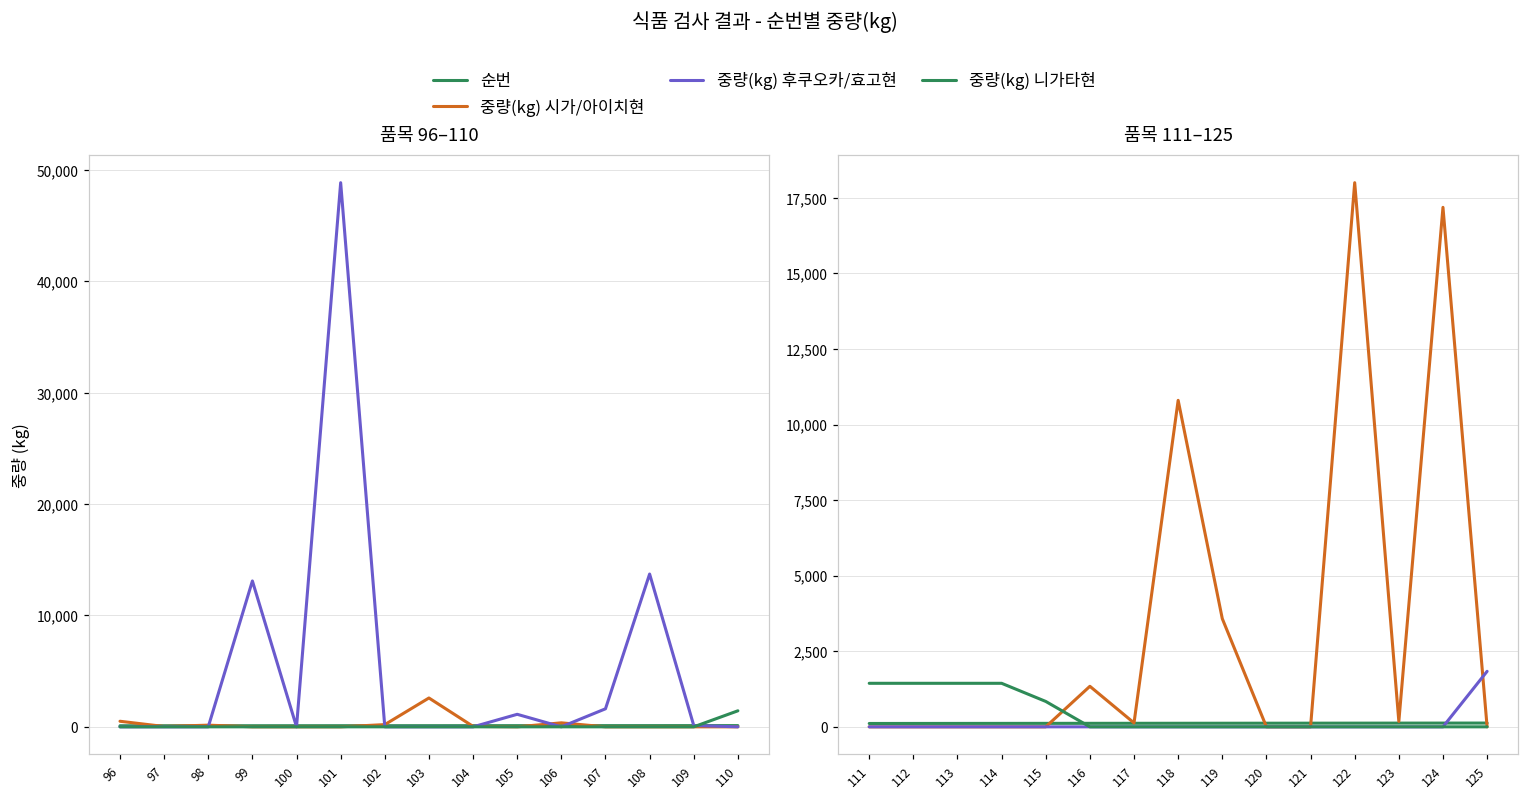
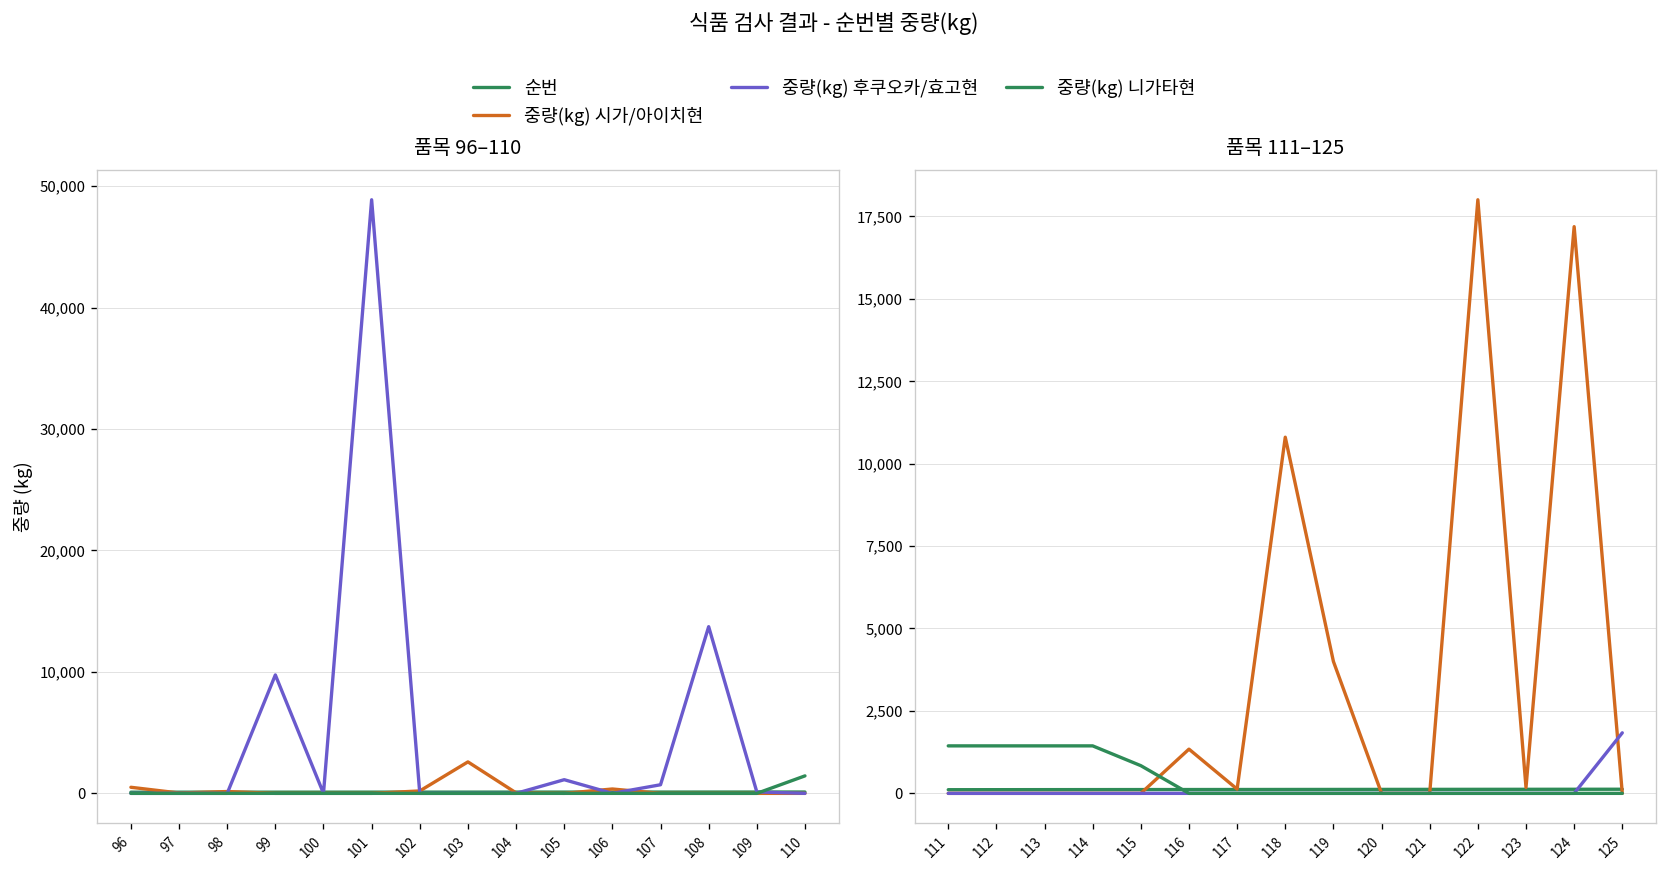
  {
    "품목 96–110": {
      "중량(kg) 시가/아이치현": {
        "96": "500",
        "103": "2,600"
      },
      "중량(kg) 후쿠오카/효고현": {
-       "99": "13,100",
+       "99": "9,800",
        "101": "48,900",
        "105": "1,100",
-       "107": "1,600",
+       "107": "700",
        "108": "13,700"
      }
    },
    "품목 111–125": {
      "중량(kg) 시가/아이치현": {
        "116": "1,300",
        "118": "10,800",
-       "119": "3,600",
+       "119": "4,000",
        "122": "18,000",
        "124": "17,200"
      },
      "중량(kg) 후쿠오카/효고현": {
        "125": "1,800"
      }
    }
  }
